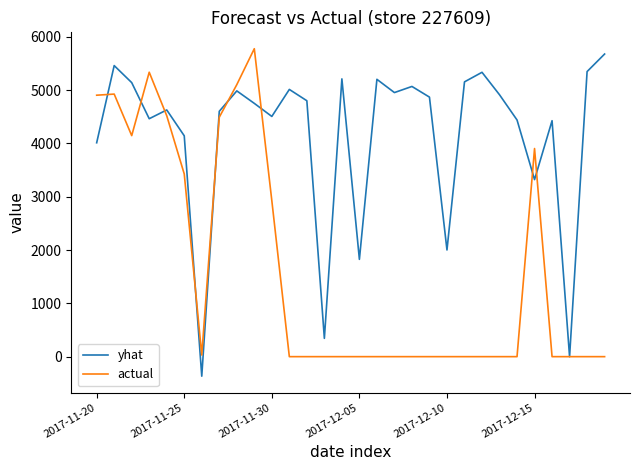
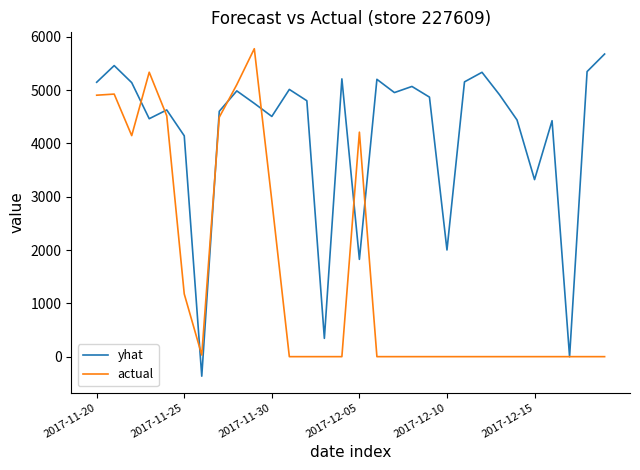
  {
    "yhat": {
-     "2017-11-20": 4000,
+     "2017-11-20": 5100,
      "2017-11-25": 4100,
      "2017-11-30": 4500,
      "2017-12-05": 1800,
      "2017-12-10": 2000,
      "2017-12-15": 3300
    },
    "actual": {
      "2017-11-20": 4900,
-     "2017-11-25": 3400,
+     "2017-11-25": 1200,
      "2017-11-30": 2900,
-     "2017-12-05": 0,
+     "2017-12-05": 4200,
      "2017-12-10": 0,
-     "2017-12-15": 3900
+     "2017-12-15": 0
    }
  }
